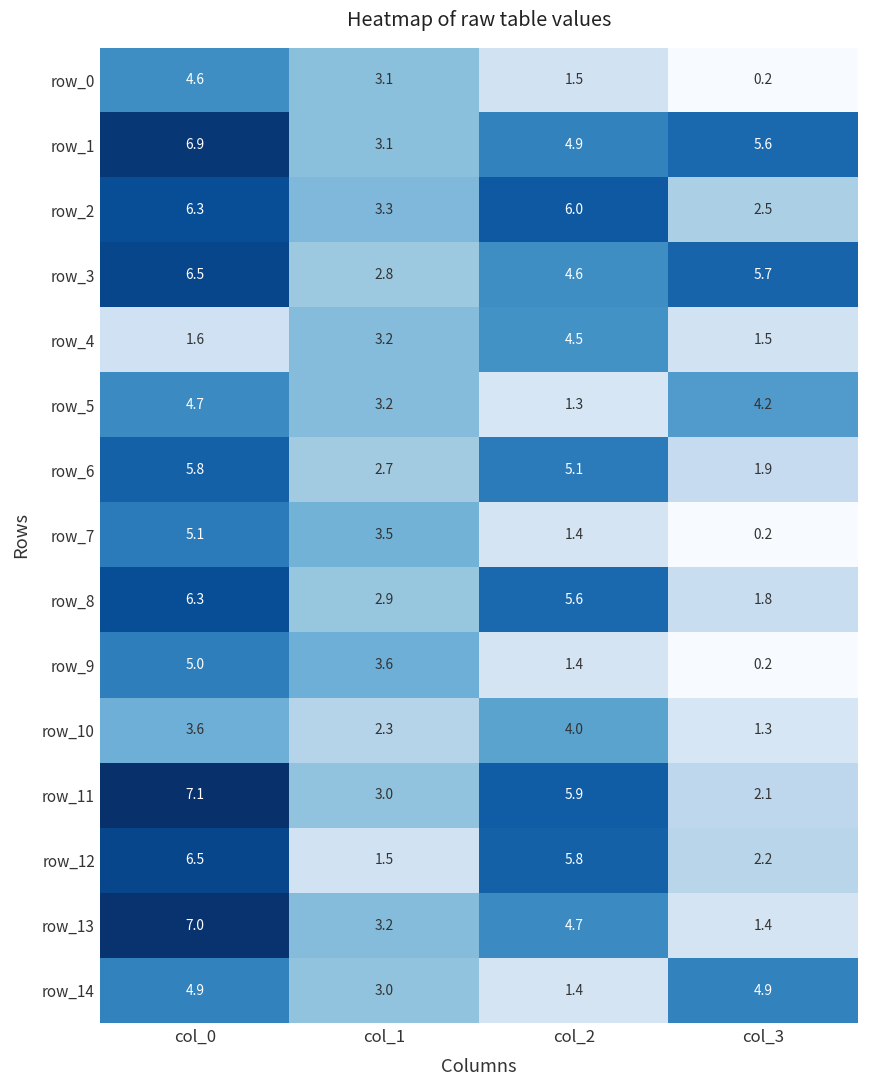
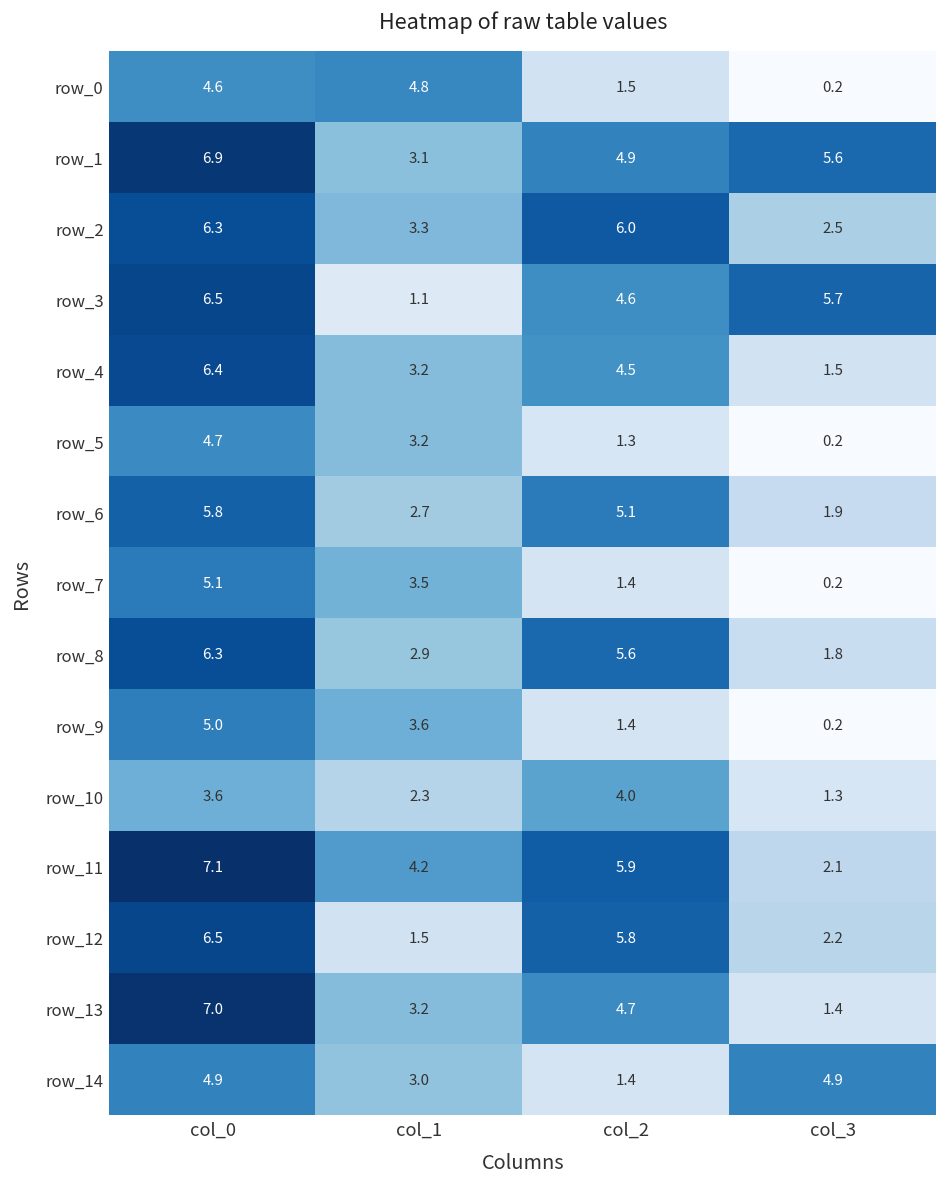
  {
    "row_0": {
      "col_0": 4.6,
-     "col_1": 3.1,
+     "col_1": 4.8,
      "col_2": 1.5,
      "col_3": 0.2
    },
    "row_1": {
      "col_0": 6.9,
      "col_1": 3.1,
      "col_2": 4.9,
      "col_3": 5.6
    },
    "row_2": {
      "col_0": 6.3,
      "col_1": 3.3,
      "col_2": 6.0,
      "col_3": 2.5
    },
    "row_3": {
      "col_0": 6.5,
-     "col_1": 2.8,
+     "col_1": 1.1,
      "col_2": 4.6,
      "col_3": 5.7
    },
    "row_4": {
-     "col_0": 1.6,
+     "col_0": 6.4,
      "col_1": 3.2,
      "col_2": 4.5,
      "col_3": 1.5
    },
    "row_5": {
      "col_0": 4.7,
      "col_1": 3.2,
      "col_2": 1.3,
-     "col_3": 4.2
+     "col_3": 0.2
    },
    "row_6": {
      "col_0": 5.8,
      "col_1": 2.7,
      "col_2": 5.1,
      "col_3": 1.9
    },
    "row_7": {
      "col_0": 5.1,
      "col_1": 3.5,
      "col_2": 1.4,
      "col_3": 0.2
    },
    "row_8": {
      "col_0": 6.3,
      "col_1": 2.9,
      "col_2": 5.6,
      "col_3": 1.8
    },
    "row_9": {
      "col_0": 5.0,
      "col_1": 3.6,
      "col_2": 1.4,
      "col_3": 0.2
    },
    "row_10": {
      "col_0": 3.6,
      "col_1": 2.3,
      "col_2": 4.0,
      "col_3": 1.3
    },
    "row_11": {
      "col_0": 7.1,
-     "col_1": 3.0,
+     "col_1": 4.2,
      "col_2": 5.9,
      "col_3": 2.1
    },
    "row_12": {
      "col_0": 6.5,
      "col_1": 1.5,
      "col_2": 5.8,
      "col_3": 2.2
    },
    "row_13": {
      "col_0": 7.0,
      "col_1": 3.2,
      "col_2": 4.7,
      "col_3": 1.4
    },
    "row_14": {
      "col_0": 4.9,
      "col_1": 3.0,
      "col_2": 1.4,
      "col_3": 4.9
    }
  }
